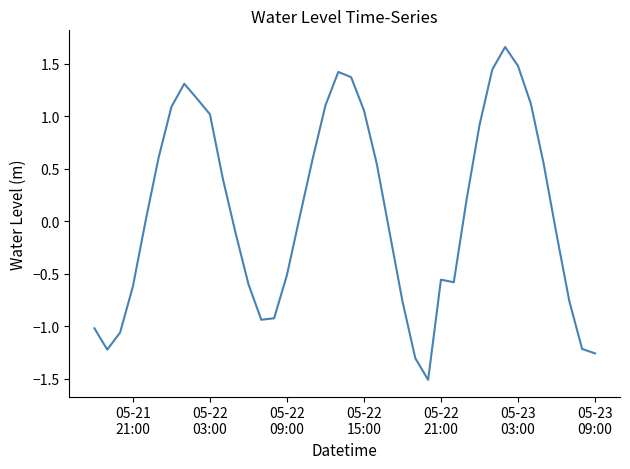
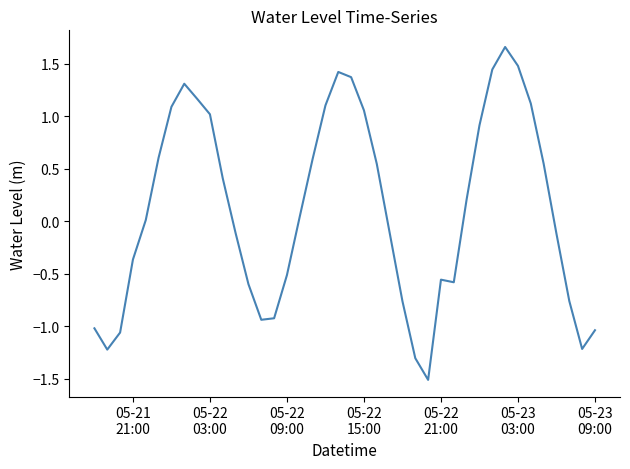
  {
-   "05-21 21:00": -0.62,
+   "05-21 21:00": -0.36,
    "05-22 03:00": 1.02,
    "05-22 09:00": -0.51,
    "05-22 15:00": 1.06,
    "05-22 21:00": -0.55,
    "05-23 03:00": 1.48,
-   "05-23 09:00": -1.26
+   "05-23 09:00": -1.04
  }
